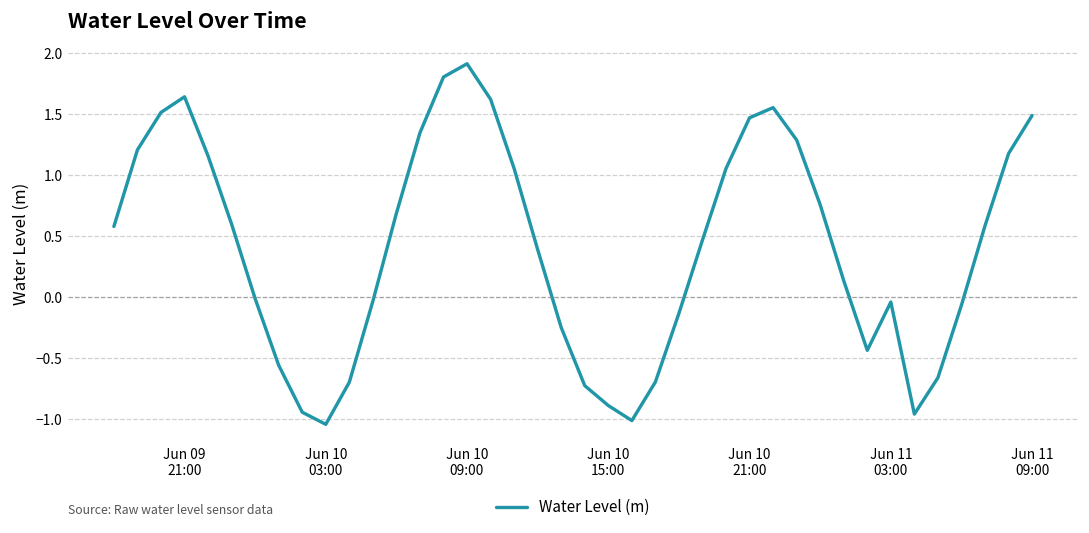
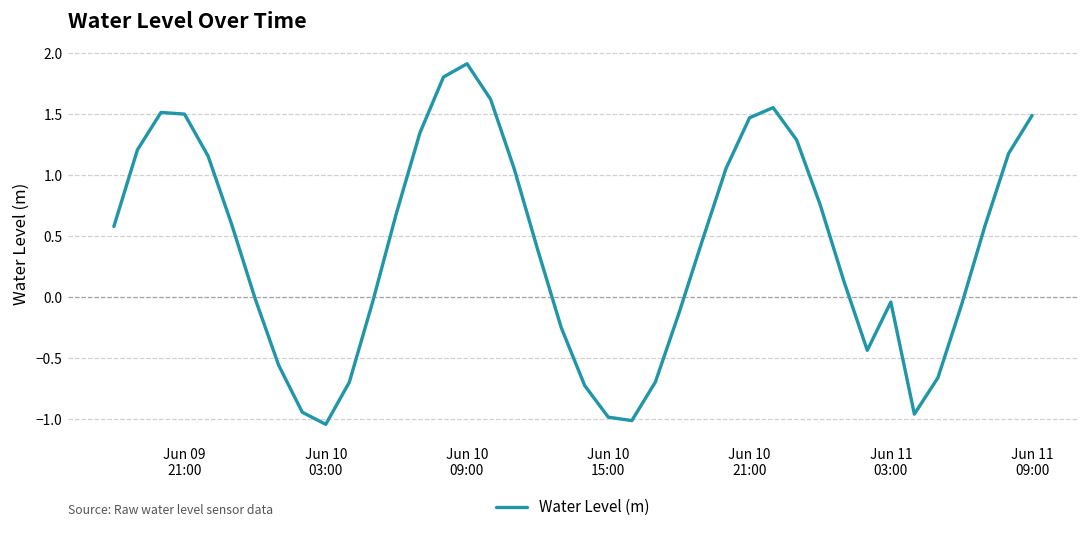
  {
-   "Jun 09 21:00": 1.64,
+   "Jun 09 21:00": 1.50,
    "Jun 10 03:00": -1.04,
    "Jun 10 09:00": 1.91,
-   "Jun 10 15:00": -0.89,
+   "Jun 10 15:00": -0.98,
    "Jun 10 21:00": 1.47,
    "Jun 11 03:00": -0.04,
    "Jun 11 09:00": 1.49
  }
